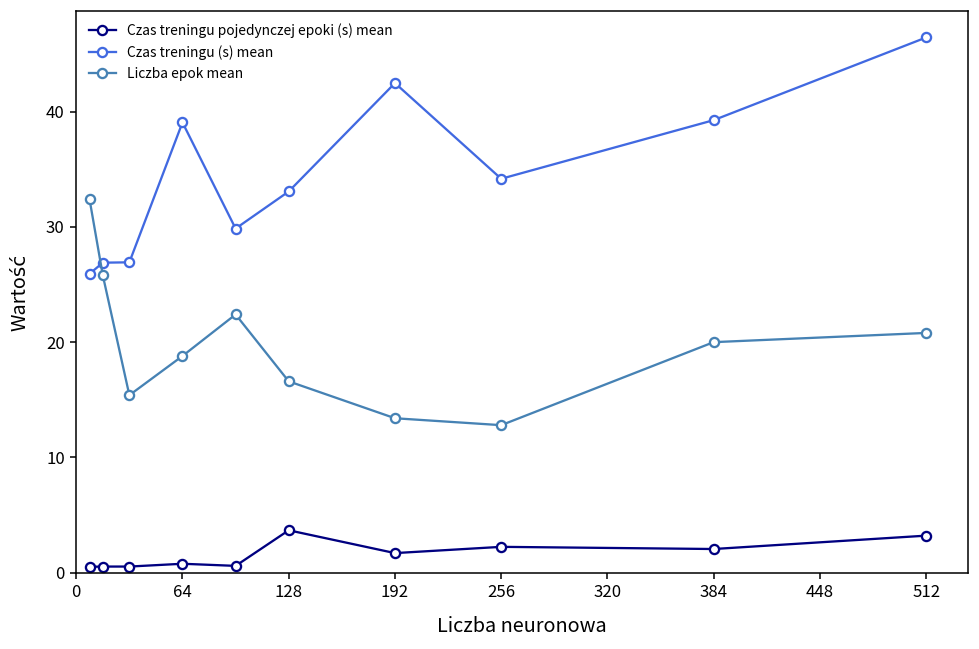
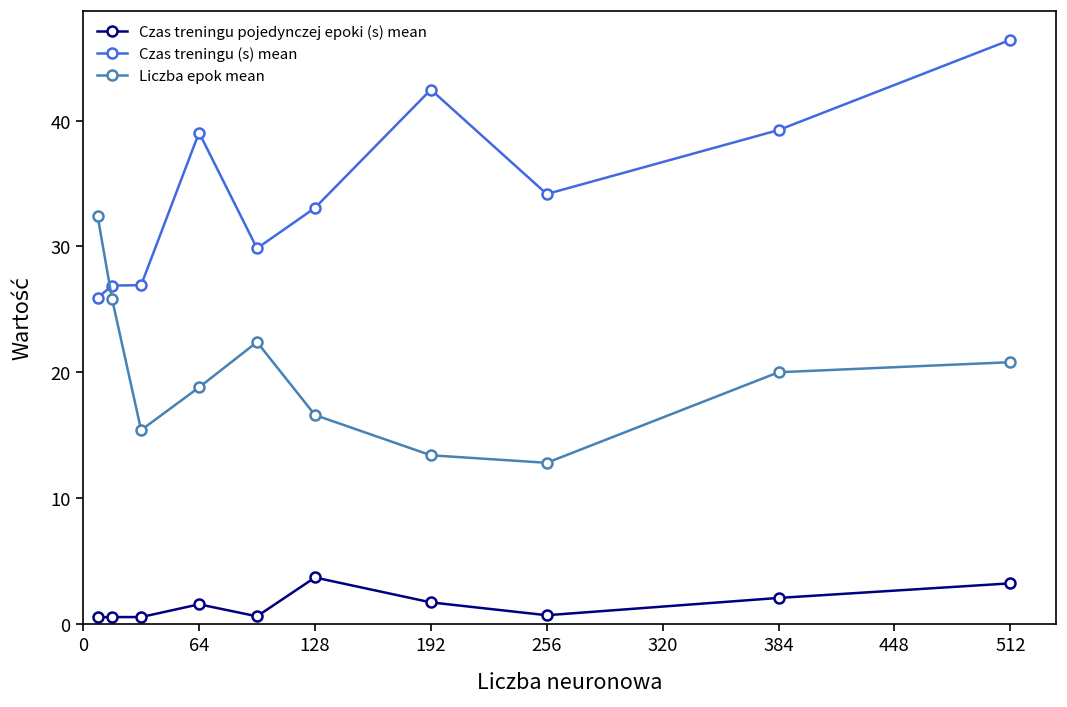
  {
    "Czas treningu pojedynczej epoki (s) mean": {
-     "64": 0.8,
+     "64": 1.6,
      "128": 3.7,
      "192": 1.7,
-     "256": 2.2,
+     "256": 0.7,
      "384": 2.1,
      "512": 3.2
    }
  }
